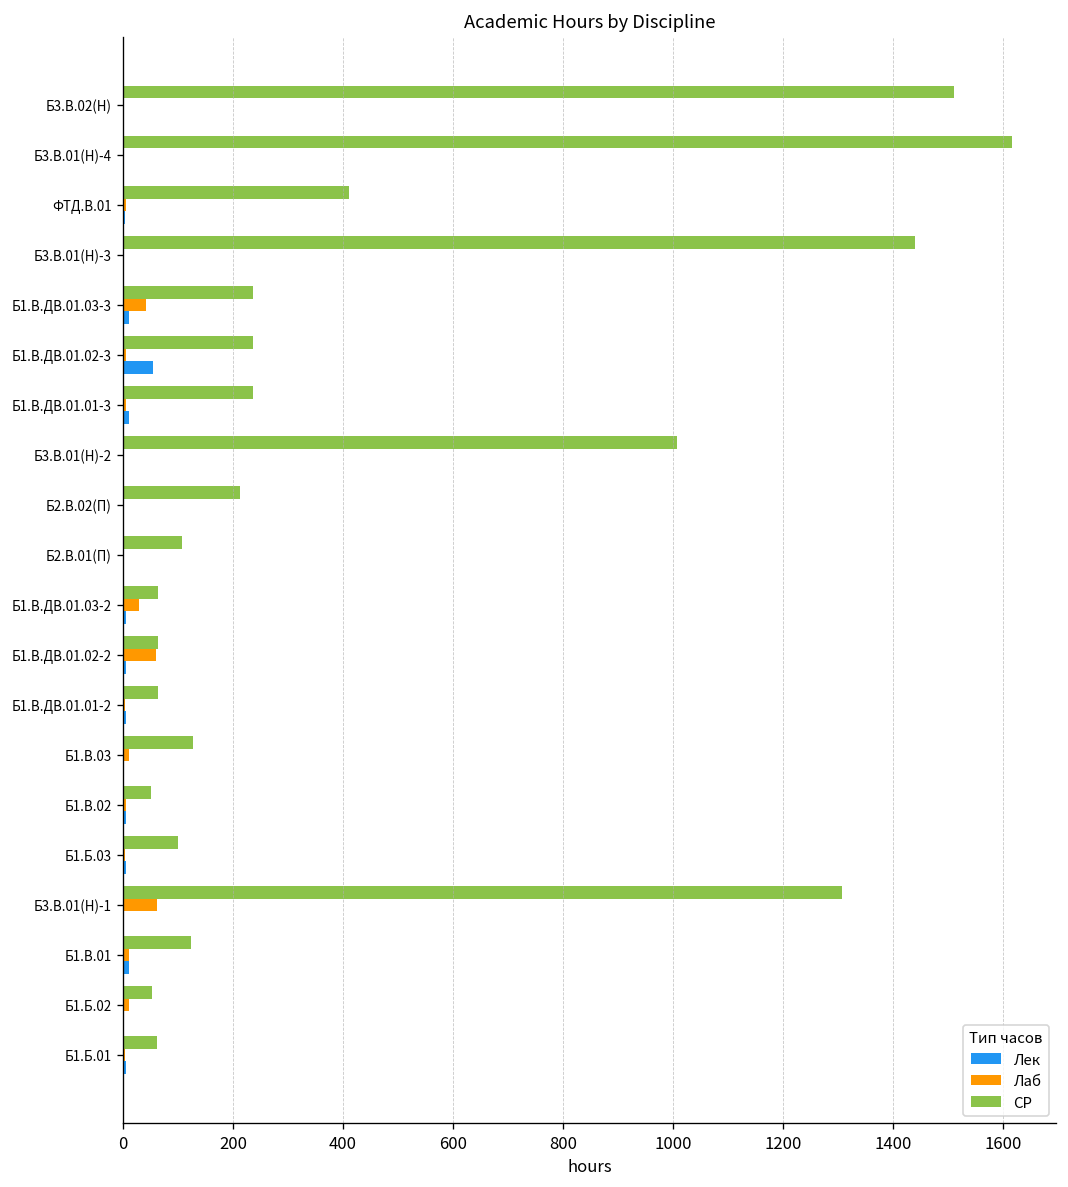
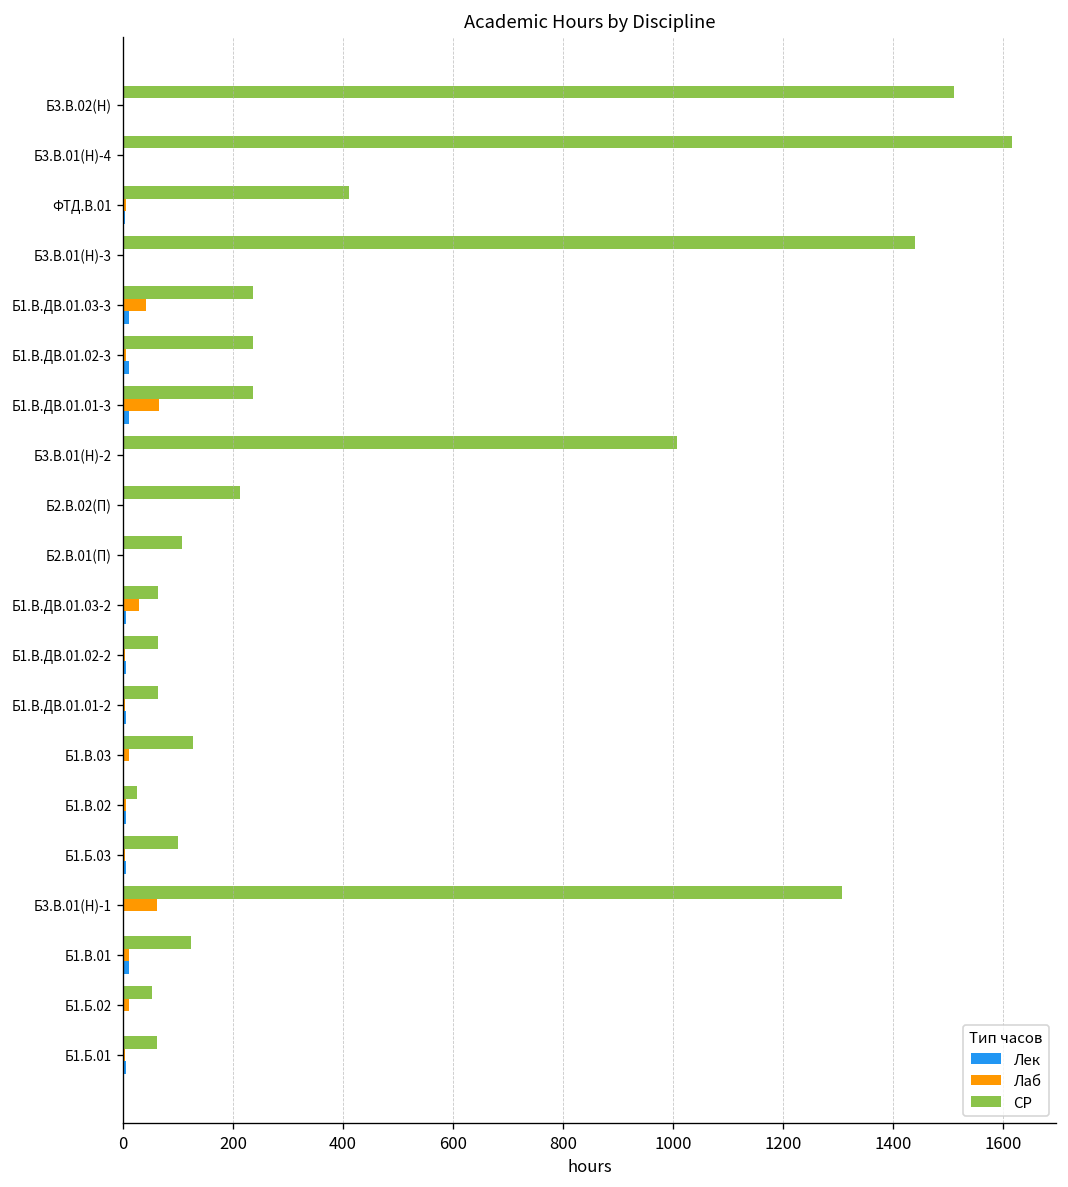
  {
    "Лек": {
      "Б3.В.02(Н)": 0,
      "Б3.В.01(Н)-4": 0,
      "Б3.В.01(Н)-3": 0,
      "Б1.В.ДВ.01.03-3": 10,
-     "Б1.В.ДВ.01.02-3": 60,
+     "Б1.В.ДВ.01.02-3": 10,
      "Б1.В.ДВ.01.01-3": 10,
      "Б3.В.01(Н)-2": 0,
      "Б2.В.02(П)": 0,
      "Б2.В.01(П)": 0,
      "Б1.В.03": 0,
      "Б1.В.02": 10,
      "Б3.В.01(Н)-1": 0,
      "Б1.В.01": 10,
      "Б1.Б.02": 0,
      "Б1.Б.01": 10
    },
    "Лаб": {
      "Б3.В.02(Н)": 0,
      "Б3.В.01(Н)-4": 0,
      "ФТД.В.01": 10,
      "Б3.В.01(Н)-3": 0,
      "Б1.В.ДВ.01.03-3": 40,
      "Б1.В.ДВ.01.02-3": 10,
-     "Б1.В.ДВ.01.01-3": 10,
+     "Б1.В.ДВ.01.01-3": 70,
      "Б3.В.01(Н)-2": 0,
      "Б2.В.02(П)": 0,
      "Б2.В.01(П)": 0,
      "Б1.В.ДВ.01.03-2": 30,
-     "Б1.В.ДВ.01.02-2": 60,
+     "Б1.В.ДВ.01.02-2": 0,
      "Б1.В.03": 10,
      "Б1.В.02": 10,
      "Б3.В.01(Н)-1": 60,
      "Б1.В.01": 10,
      "Б1.Б.02": 10
    },
    "СР": {
      "Б3.В.02(Н)": 1510,
      "Б3.В.01(Н)-4": 1620,
      "ФТД.В.01": 410,
      "Б3.В.01(Н)-3": 1440,
      "Б1.В.ДВ.01.03-3": 240,
      "Б1.В.ДВ.01.02-3": 240,
      "Б1.В.ДВ.01.01-3": 240,
      "Б3.В.01(Н)-2": 1010,
      "Б2.В.02(П)": 210,
      "Б2.В.01(П)": 110,
      "Б1.В.ДВ.01.03-2": 60,
      "Б1.В.ДВ.01.02-2": 60,
      "Б1.В.ДВ.01.01-2": 60,
      "Б1.В.03": 130,
-     "Б1.В.02": 50,
+     "Б1.В.02": 30,
      "Б1.Б.03": 100,
      "Б3.В.01(Н)-1": 1310,
      "Б1.В.01": 120,
      "Б1.Б.02": 50,
      "Б1.Б.01": 60
    }
  }
